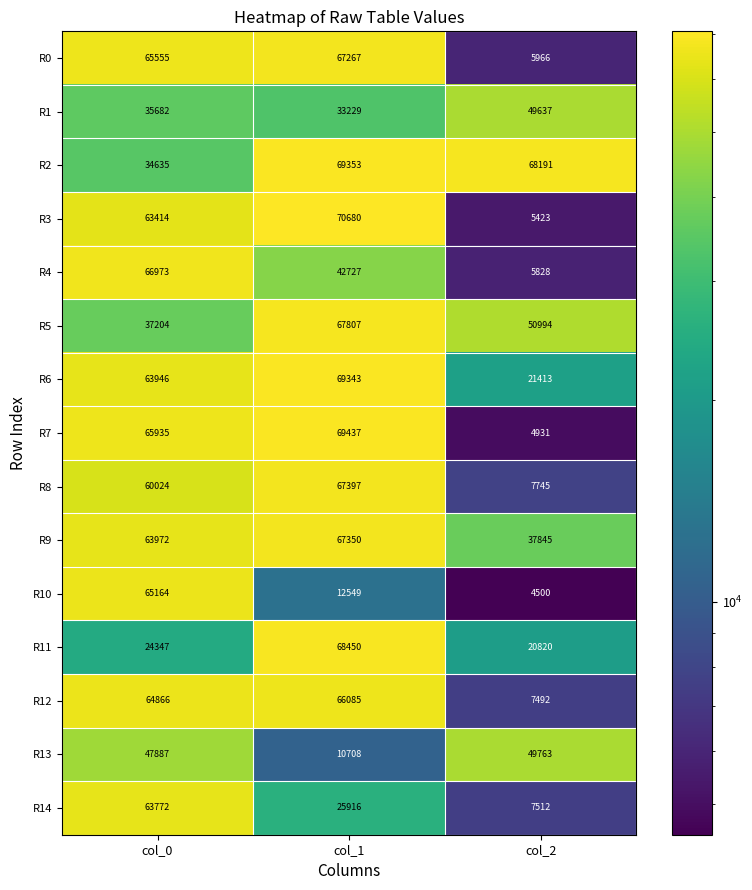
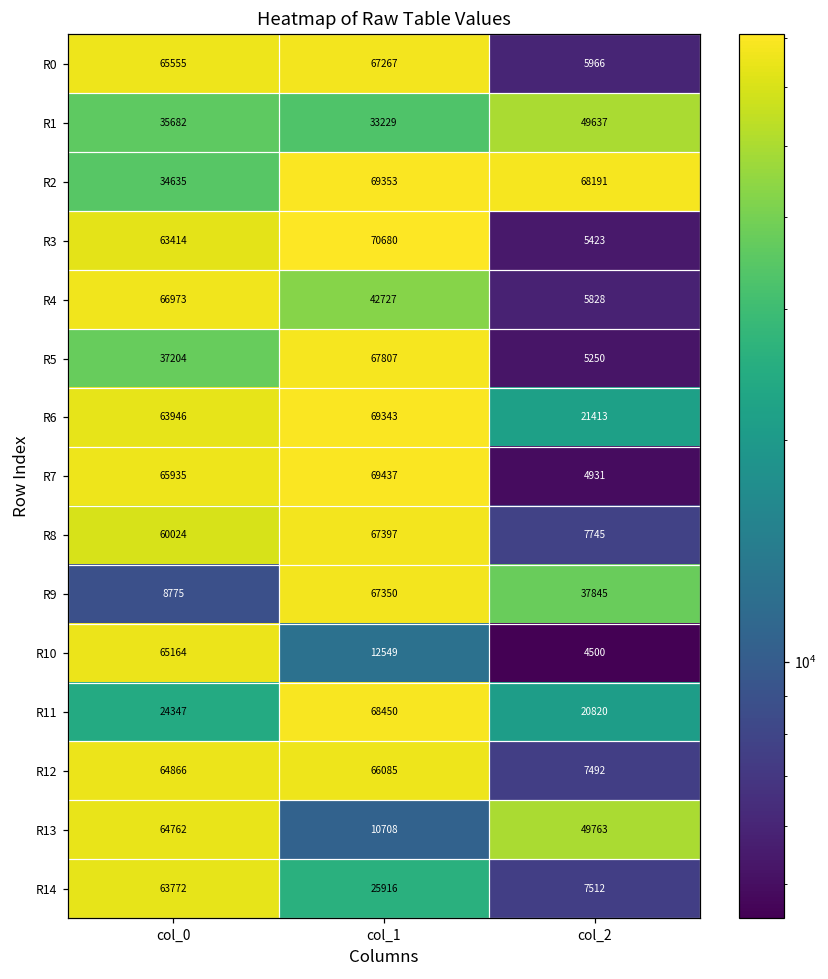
  {
    "R0": {
      "col_0": 65555,
      "col_1": 67267,
      "col_2": 5966
    },
    "R1": {
      "col_0": 35682,
      "col_1": 33229,
      "col_2": 49637
    },
    "R2": {
      "col_0": 34635,
      "col_1": 69353,
      "col_2": 68191
    },
    "R3": {
      "col_0": 63414,
      "col_1": 70680,
      "col_2": 5423
    },
    "R4": {
      "col_0": 66973,
      "col_1": 42727,
      "col_2": 5828
    },
    "R5": {
      "col_0": 37204,
      "col_1": 67807,
-     "col_2": 50994
+     "col_2": 5250
    },
    "R6": {
      "col_0": 63946,
      "col_1": 69343,
      "col_2": 21413
    },
    "R7": {
      "col_0": 65935,
      "col_1": 69437,
      "col_2": 4931
    },
    "R8": {
      "col_0": 60024,
      "col_1": 67397,
      "col_2": 7745
    },
    "R9": {
-     "col_0": 63972,
+     "col_0": 8775,
      "col_1": 67350,
      "col_2": 37845
    },
    "R10": {
      "col_0": 65164,
      "col_1": 12549,
      "col_2": 4500
    },
    "R11": {
      "col_0": 24347,
      "col_1": 68450,
      "col_2": 20820
    },
    "R12": {
      "col_0": 64866,
      "col_1": 66085,
      "col_2": 7492
    },
    "R13": {
-     "col_0": 47887,
+     "col_0": 64762,
      "col_1": 10708,
      "col_2": 49763
    },
    "R14": {
      "col_0": 63772,
      "col_1": 25916,
      "col_2": 7512
    }
  }
